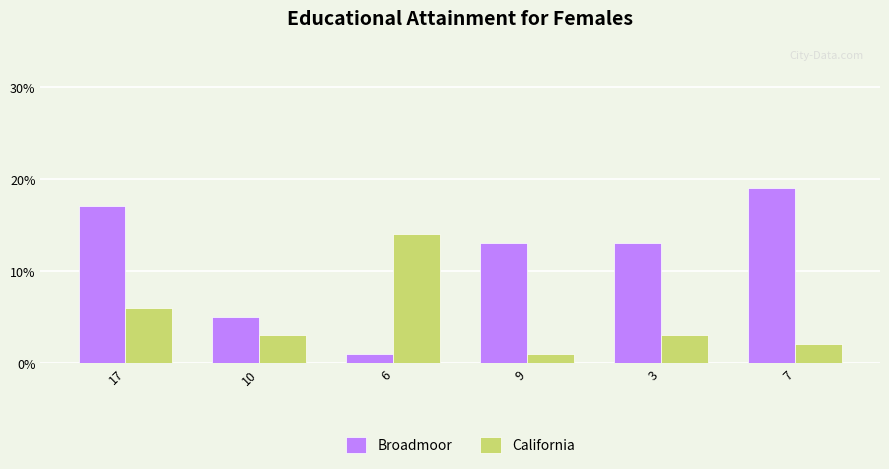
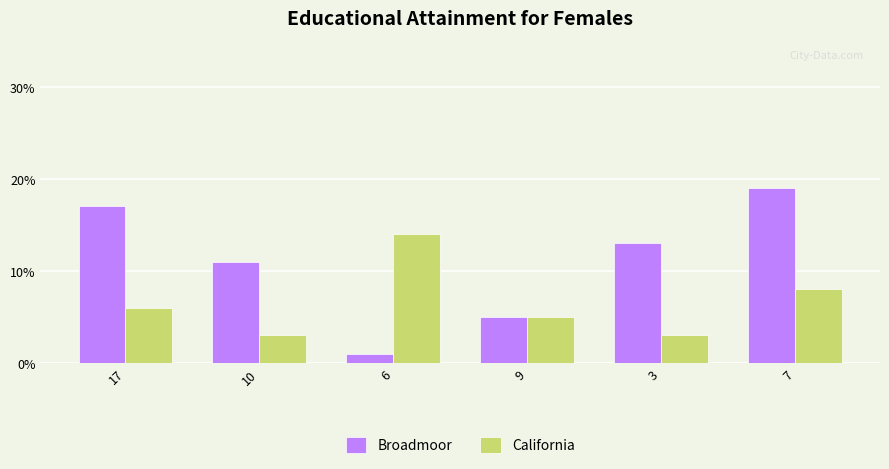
  {
    "Broadmoor": {
      "17": "17%",
-     "10": "5%",
+     "10": "11%",
      "6": "1%",
-     "9": "13%",
+     "9": "5%",
      "3": "13%",
      "7": "19%"
    },
    "California": {
      "17": "6%",
      "10": "3%",
      "6": "14%",
-     "9": "1%",
+     "9": "5%",
      "3": "3%",
-     "7": "2%"
+     "7": "8%"
    }
  }
